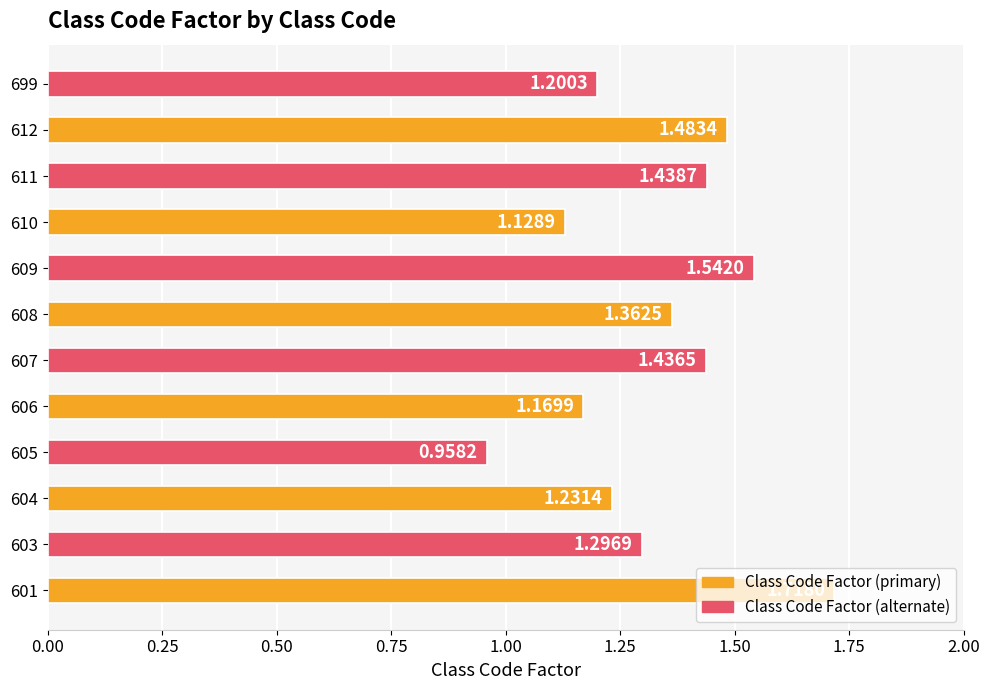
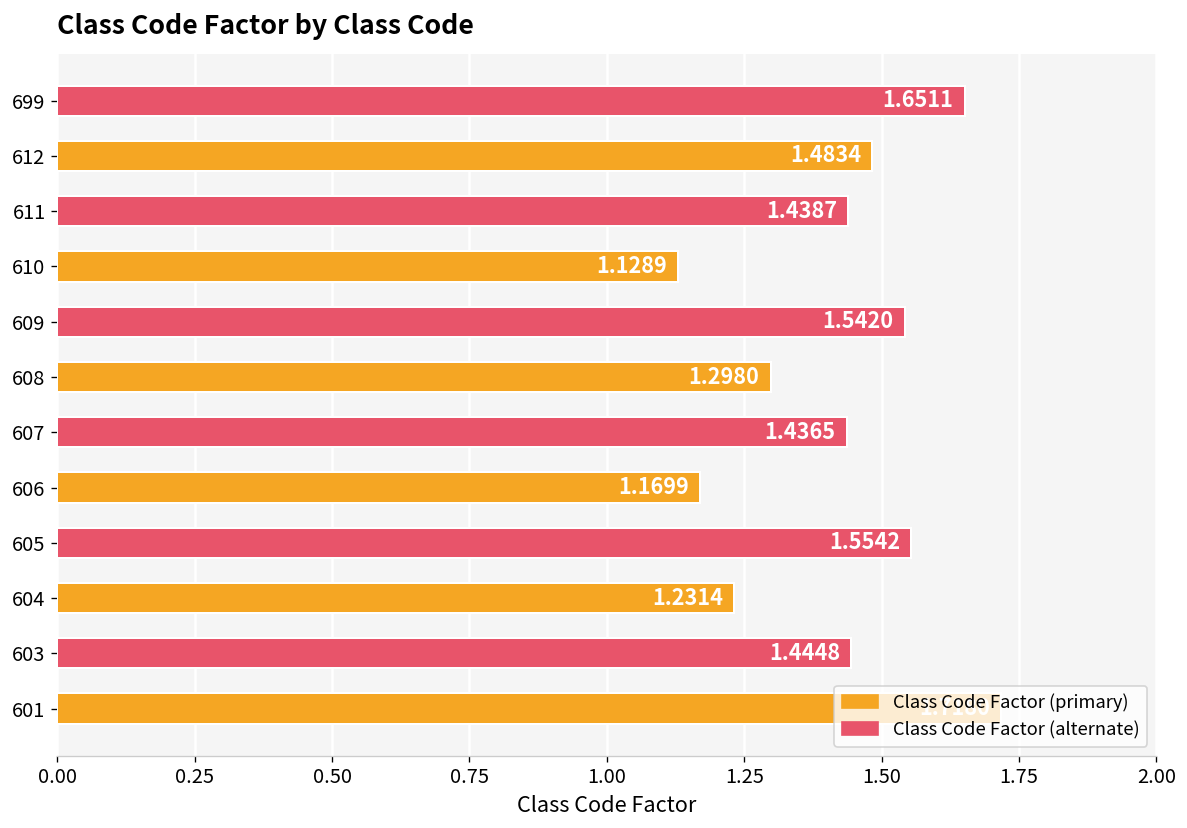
  {
-   "699": 1.2003,
+   "699": 1.6511,
    "612": 1.4834,
    "611": 1.4387,
    "610": 1.1289,
    "609": 1.5420,
-   "608": 1.3625,
+   "608": 1.2980,
    "607": 1.4365,
    "606": 1.1699,
-   "605": 0.9582,
+   "605": 1.5542,
    "604": 1.2314,
-   "603": 1.2969
+   "603": 1.4448
  }
